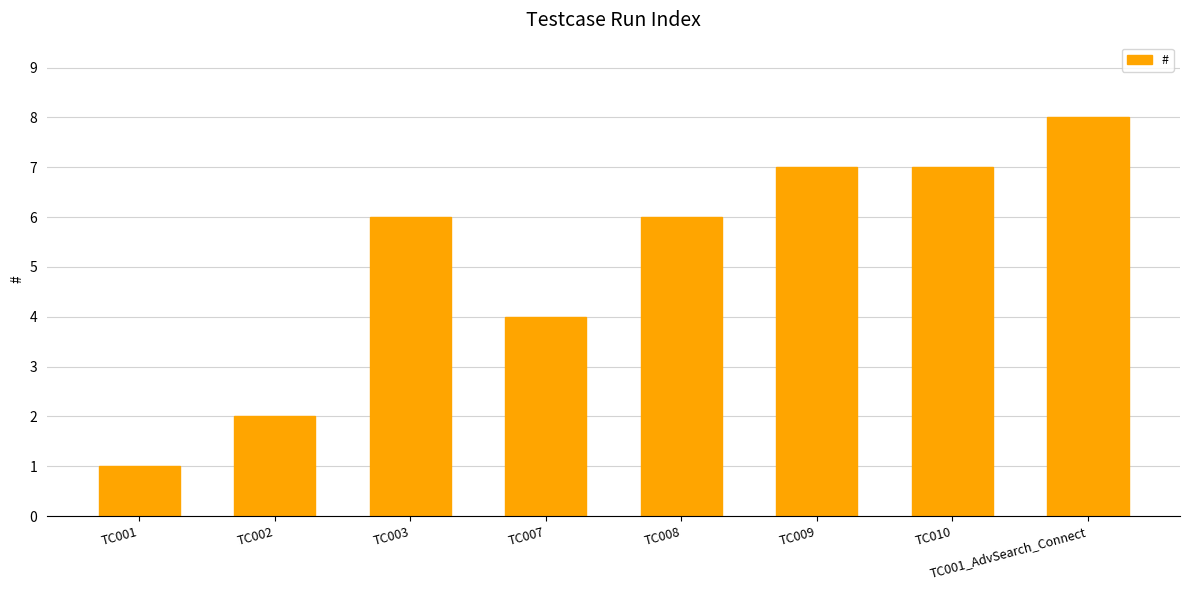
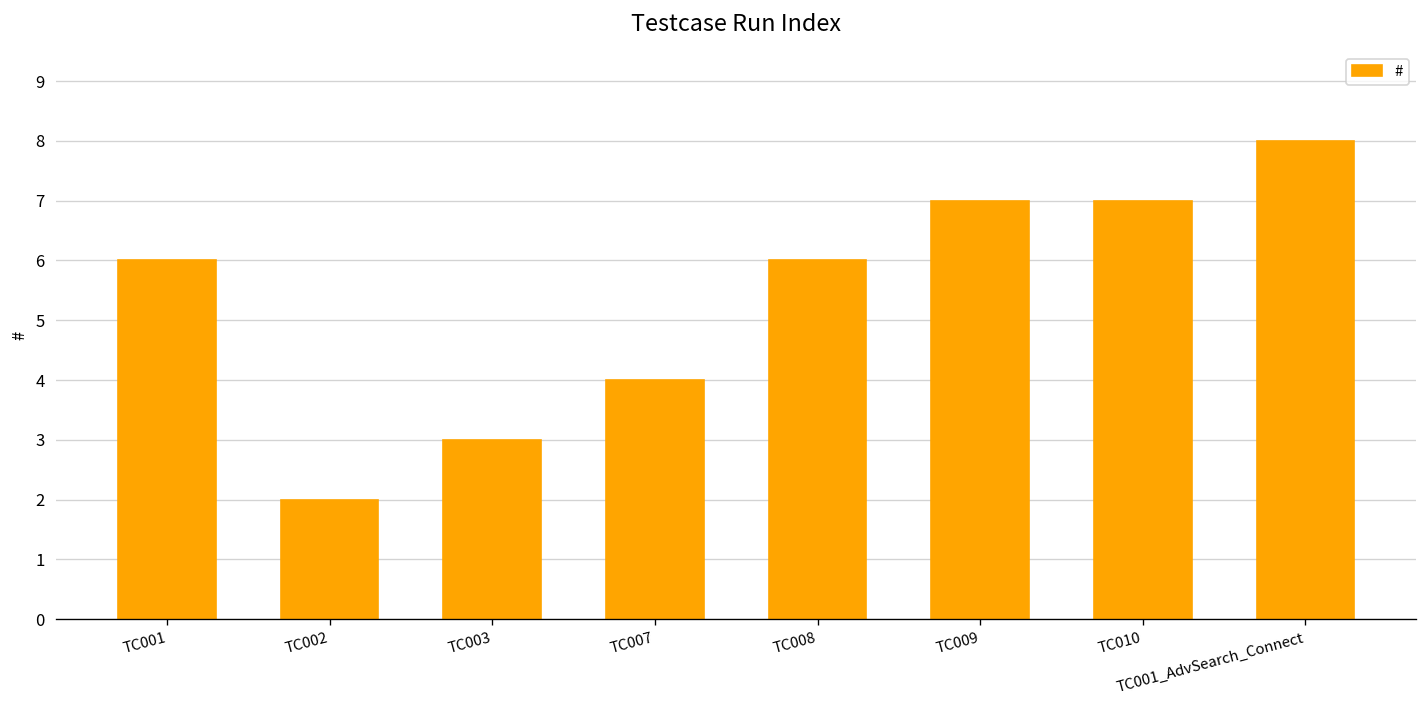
  {
-   "TC001": 1,
+   "TC001": 6,
    "TC002": 2,
-   "TC003": 6,
+   "TC003": 3,
    "TC007": 4,
    "TC008": 6,
    "TC009": 7,
    "TC010": 7,
    "TC001_AdvSearch_Connect": 8
  }
